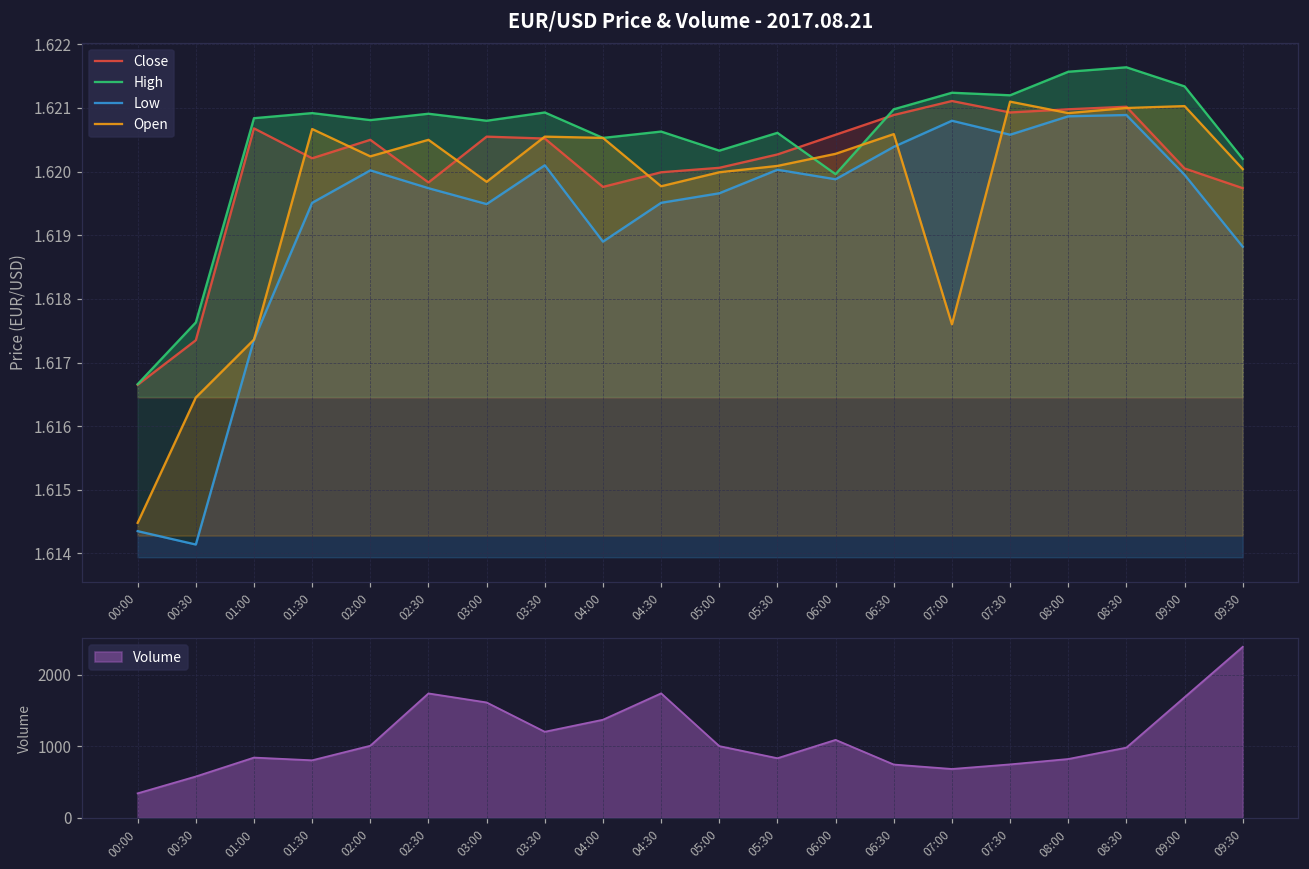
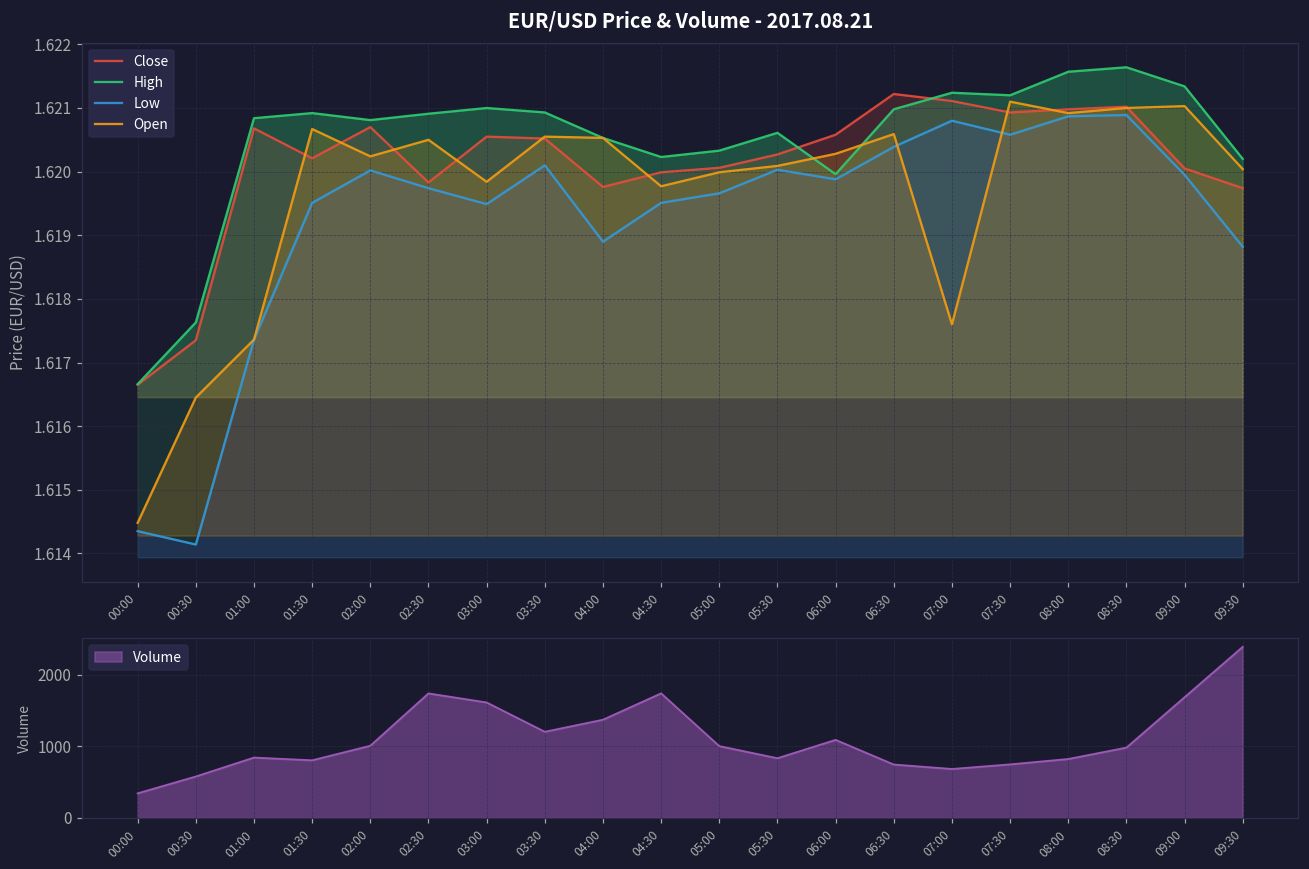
  {
    "EUR/USD Price & Volume - 2017.08.21": {
      "Close": {
        "00:30": 1.6174,
        "01:00": 1.6207,
        "01:30": 1.6202,
-       "02:00": 1.6205,
+       "02:00": 1.6207,
        "02:30": 1.6198,
        "03:00": 1.6206,
        "04:00": 1.6198,
        "04:30": 1.6200,
        "05:00": 1.6201,
        "05:30": 1.6203,
        "06:00": 1.6206,
-       "06:30": 1.6209,
+       "06:30": 1.6212,
        "07:00": 1.6211,
        "07:30": 1.6209,
        "08:00": 1.6210,
        "09:00": 1.6201,
        "09:30": 1.6197
      },
      "High": {
        "00:30": 1.6176,
        "01:00": 1.6208,
        "01:30": 1.6209,
        "02:00": 1.6208,
        "02:30": 1.6209,
-       "03:00": 1.6208,
+       "03:00": 1.6210,
        "03:30": 1.6209,
-       "04:30": 1.6206,
+       "04:30": 1.6202,
        "05:00": 1.6203,
        "05:30": 1.6206,
        "06:00": 1.6200,
        "06:30": 1.6210,
        "07:00": 1.6212,
        "07:30": 1.6212,
        "08:00": 1.6216,
        "08:30": 1.6216,
        "09:00": 1.6213,
        "09:30": 1.6202
      },
      "Low": {
        "00:00": 1.6144,
        "00:30": 1.6141,
        "01:30": 1.6195,
        "02:00": 1.6200,
        "02:30": 1.6197,
        "03:00": 1.6195,
        "03:30": 1.6201,
        "04:00": 1.6189,
        "04:30": 1.6195,
        "05:00": 1.6197,
        "05:30": 1.6200,
        "06:00": 1.6199,
        "06:30": 1.6204,
        "07:00": 1.6208,
        "07:30": 1.6206,
        "08:00": 1.6209,
        "08:30": 1.6209,
        "09:00": 1.6200,
        "09:30": 1.6188
      },
      "Open": {
        "00:00": 1.6145,
        "00:30": 1.6165,
        "01:30": 1.6207,
        "02:00": 1.6202,
        "02:30": 1.6205,
        "03:00": 1.6198,
        "04:30": 1.6198,
        "05:00": 1.6200,
        "05:30": 1.6201,
        "06:00": 1.6203,
        "06:30": 1.6206,
        "07:00": 1.6176,
        "07:30": 1.6211,
        "08:00": 1.6209,
        "09:00": 1.6210,
        "09:30": 1.6200
      }
    }
  }
